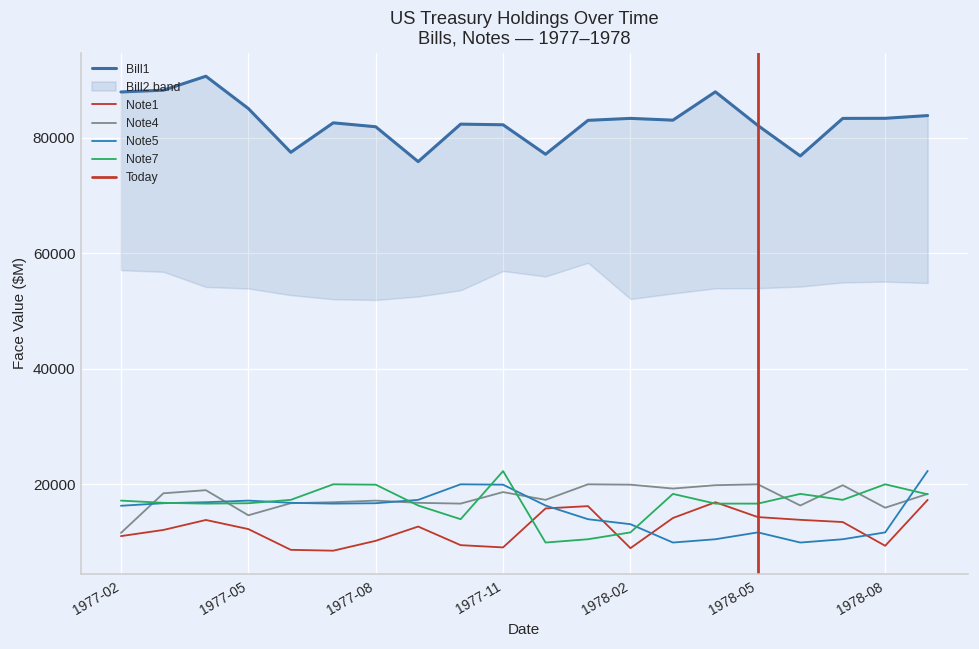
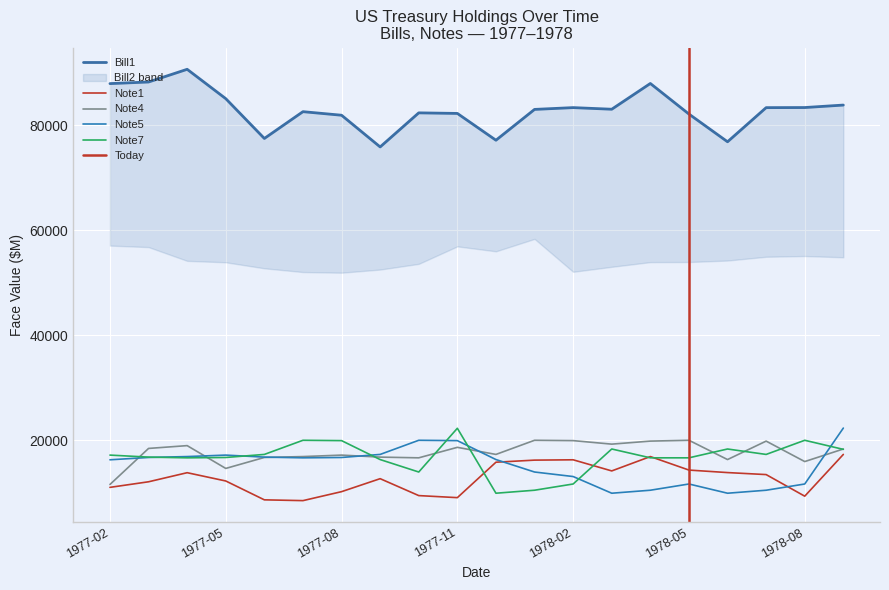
  {
    "Note1": {
      "1977-02": 11000,
      "1977-05": 12000,
      "1977-08": 10000,
      "1977-11": 9000,
-     "1978-02": 9000,
+     "1978-02": 16000,
      "1978-05": 14000,
      "1978-08": 9000
    },
    "Note4": {
      "1977-02": 12000,
      "1977-05": 15000,
      "1977-11": 19000,
      "1978-02": 20000,
      "1978-05": 20000,
      "1978-08": 16000
    },
    "Note7": {
      "1977-02": 17000,
      "1977-08": 20000,
      "1977-11": 22000,
      "1978-02": 12000,
      "1978-05": 17000,
      "1978-08": 20000
    }
  }
